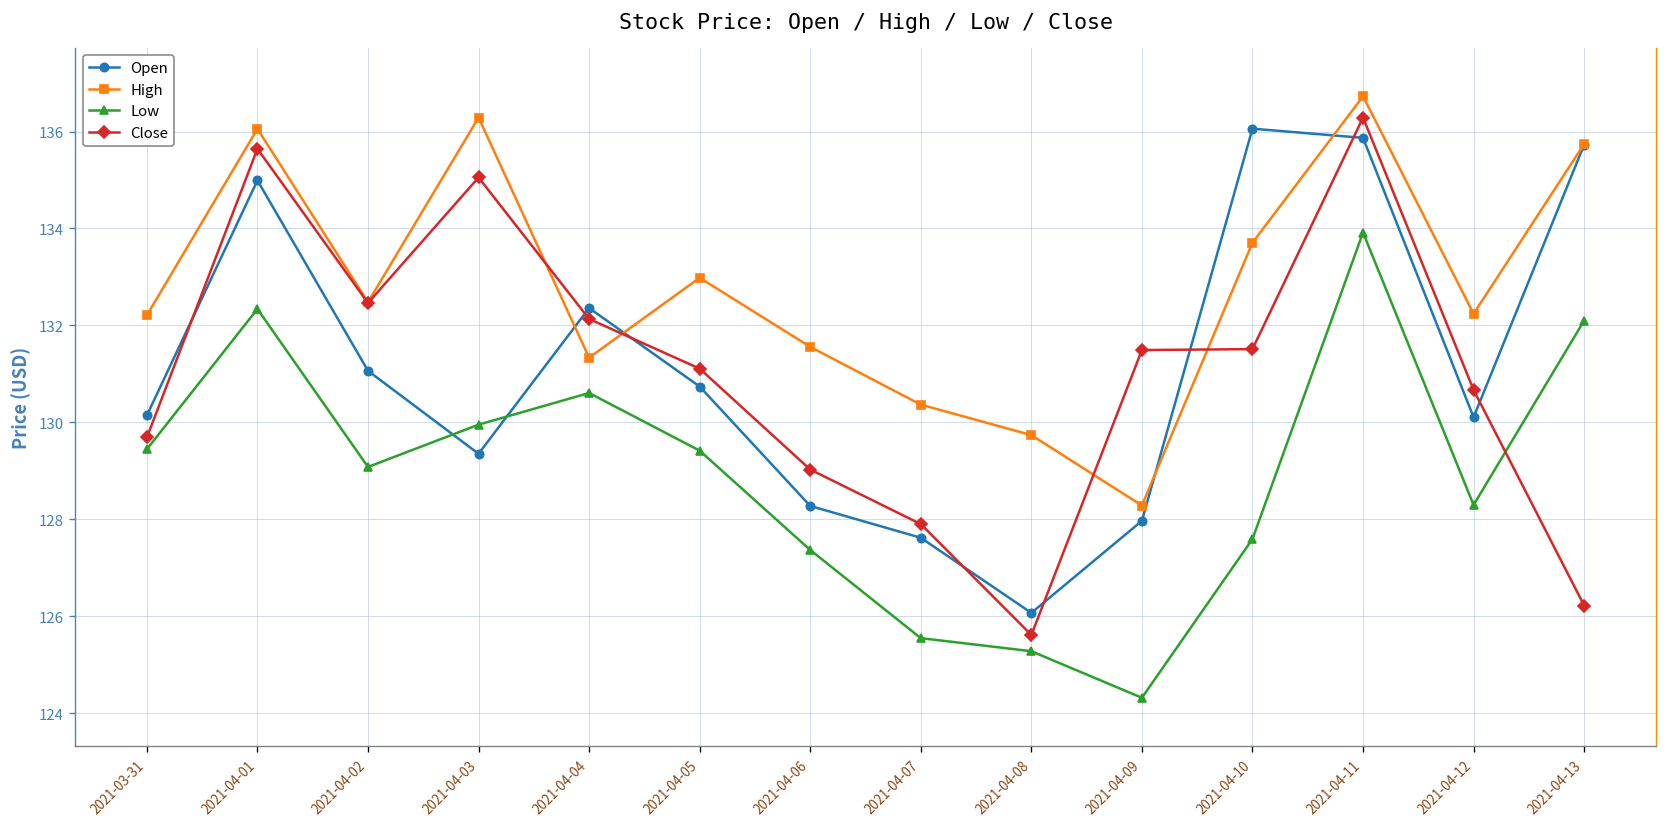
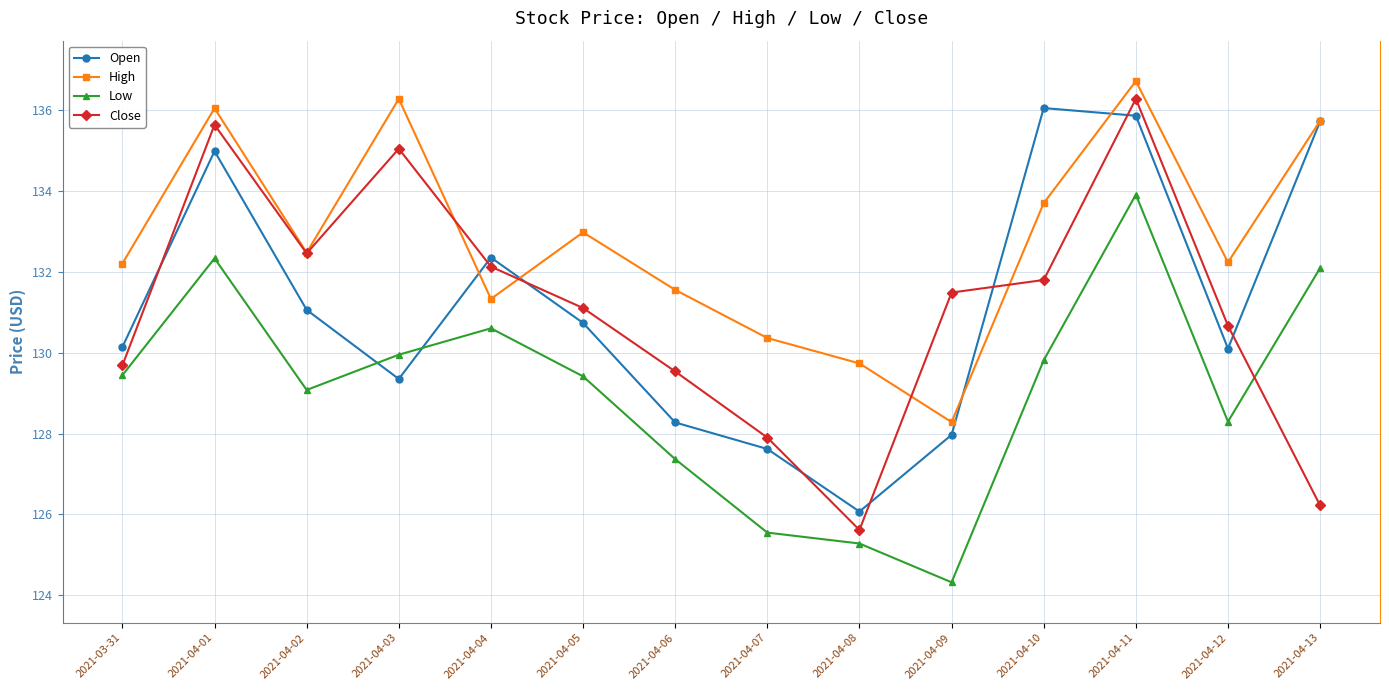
  {
    "Open": {
      "2021-03-31": 130.1,
      "2021-04-01": 135.0,
      "2021-04-02": 131.1,
      "2021-04-03": 129.4,
      "2021-04-04": 132.4,
      "2021-04-05": 130.7,
      "2021-04-06": 128.3,
      "2021-04-07": 127.6,
      "2021-04-08": 126.1,
      "2021-04-09": 128.0,
      "2021-04-10": 136.1,
      "2021-04-11": 135.9,
      "2021-04-12": 130.1
    },
    "High": {
      "2021-03-31": 132.2,
      "2021-04-01": 136.1,
      "2021-04-03": 136.3,
      "2021-04-04": 131.3,
      "2021-04-05": 133.0,
      "2021-04-06": 131.6,
      "2021-04-07": 130.4,
      "2021-04-08": 129.7,
      "2021-04-09": 128.3,
      "2021-04-10": 133.7,
      "2021-04-11": 136.7,
      "2021-04-12": 132.2
    },
    "Low": {
      "2021-03-31": 129.4,
      "2021-04-01": 132.3,
      "2021-04-02": 129.1,
      "2021-04-03": 130.0,
      "2021-04-04": 130.6,
      "2021-04-05": 129.4,
      "2021-04-06": 127.4,
      "2021-04-07": 125.6,
      "2021-04-08": 125.3,
      "2021-04-09": 124.3,
-     "2021-04-10": 127.6,
+     "2021-04-10": 129.8,
      "2021-04-11": 133.9,
      "2021-04-12": 128.3,
      "2021-04-13": 132.1
    },
    "Close": {
      "2021-03-31": 129.7,
      "2021-04-01": 135.6,
      "2021-04-03": 135.1,
      "2021-04-04": 132.1,
      "2021-04-05": 131.1,
-     "2021-04-06": 129.0,
+     "2021-04-06": 129.5,
      "2021-04-07": 127.9,
      "2021-04-08": 125.6,
      "2021-04-09": 131.5,
-     "2021-04-10": 131.5,
+     "2021-04-10": 131.8,
      "2021-04-11": 136.3,
      "2021-04-12": 130.7,
      "2021-04-13": 126.2
    }
  }
